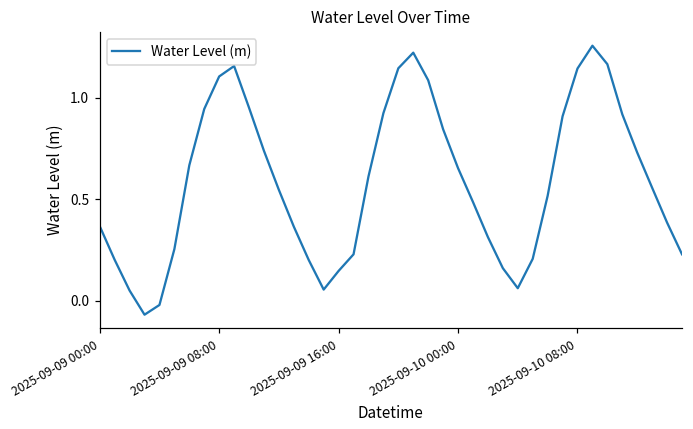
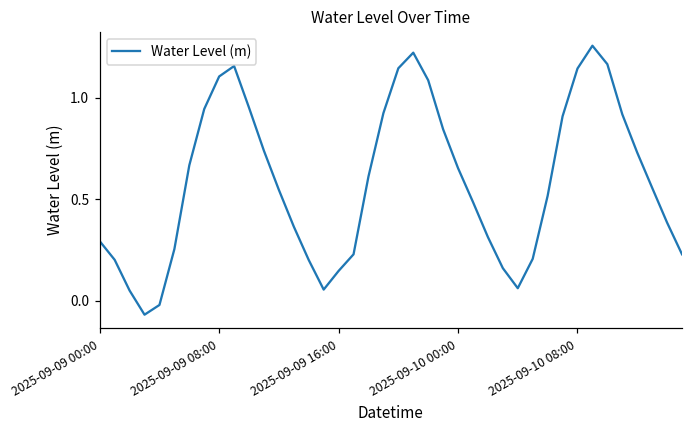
  {
-   "2025-09-09 00:00": 0.37,
+   "2025-09-09 00:00": 0.29,
    "2025-09-09 08:00": 1.11,
    "2025-09-09 16:00": 0.15,
    "2025-09-10 00:00": 0.65,
    "2025-09-10 08:00": 1.15
  }
